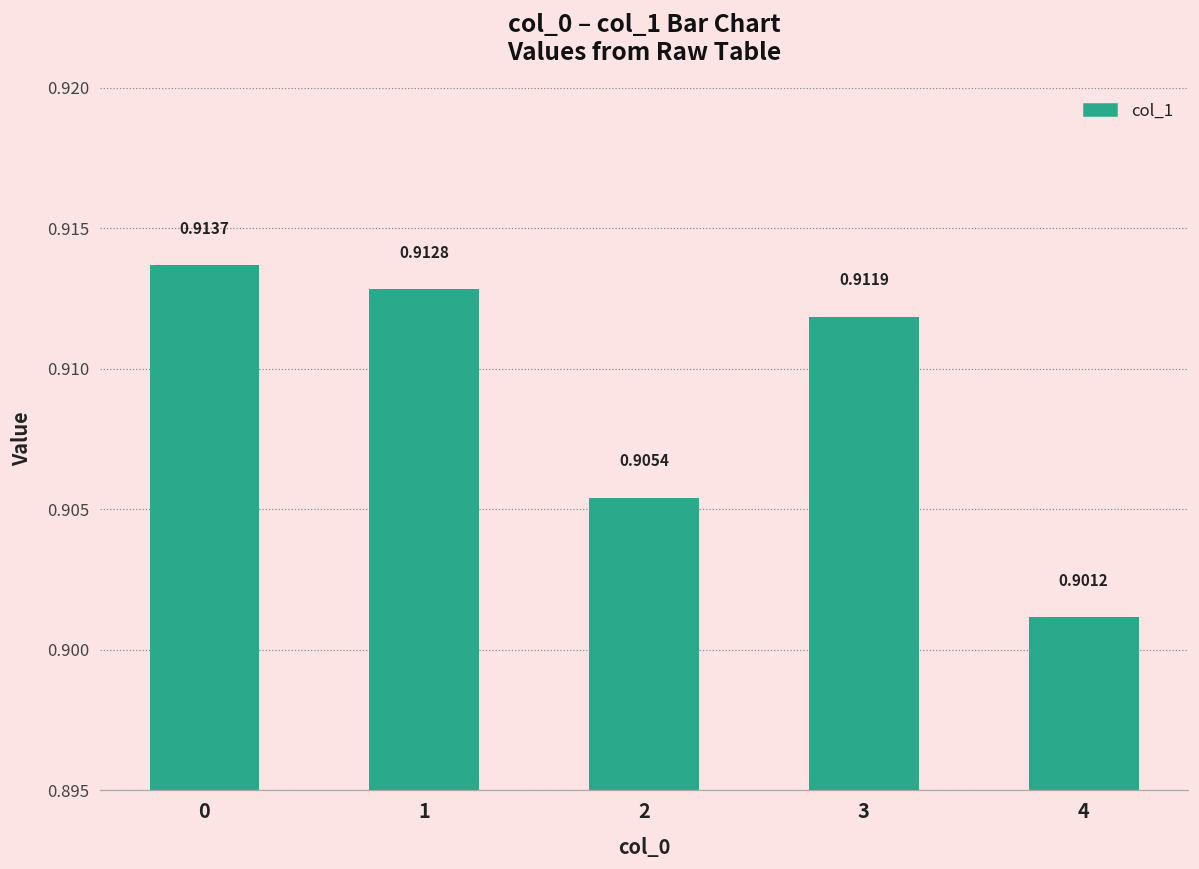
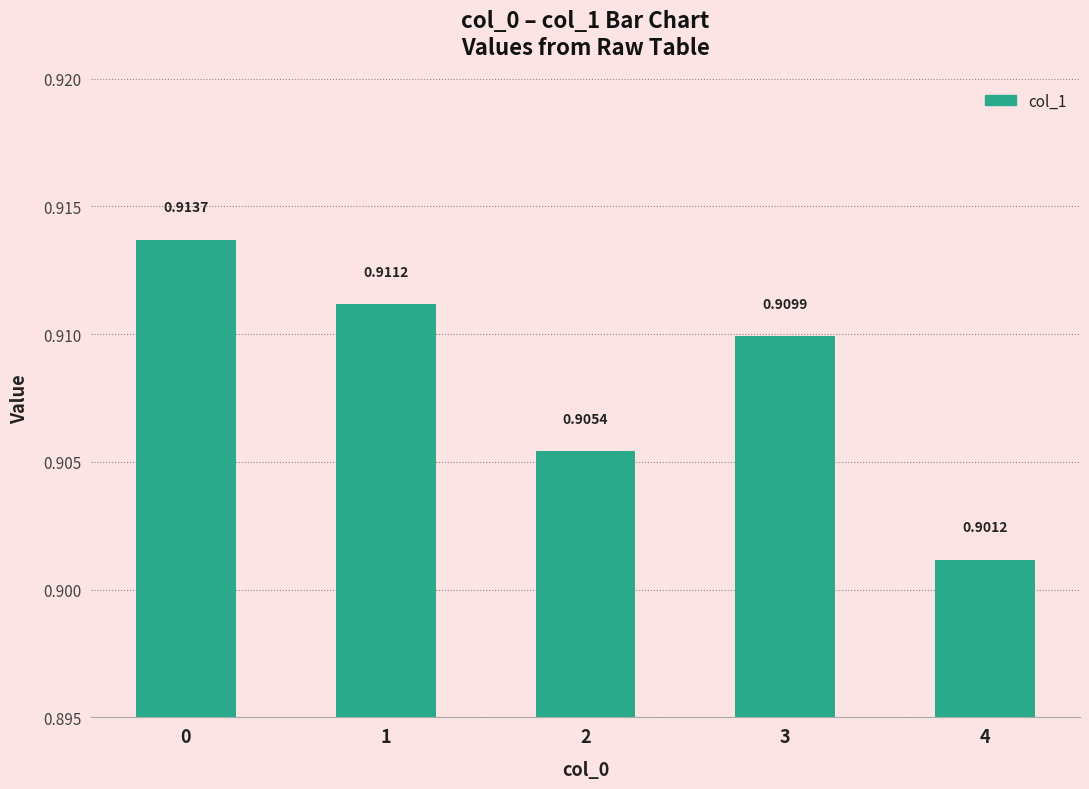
  {
-   "1": 0.9128,
-   "3": 0.9119
+   "1": 0.9112,
+   "3": 0.9099
  }
